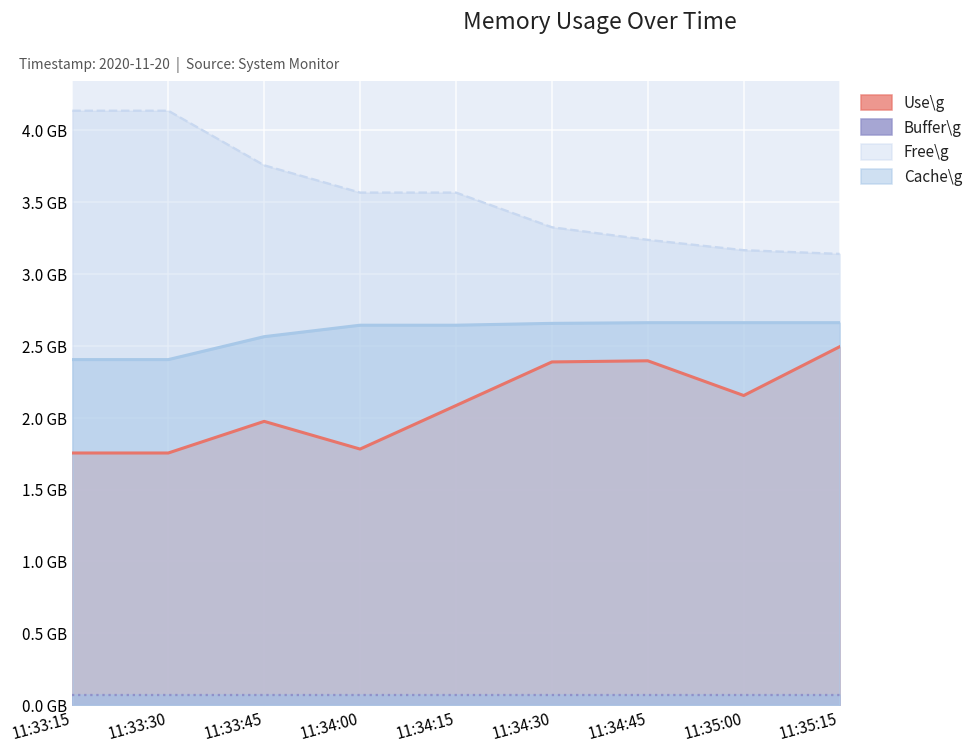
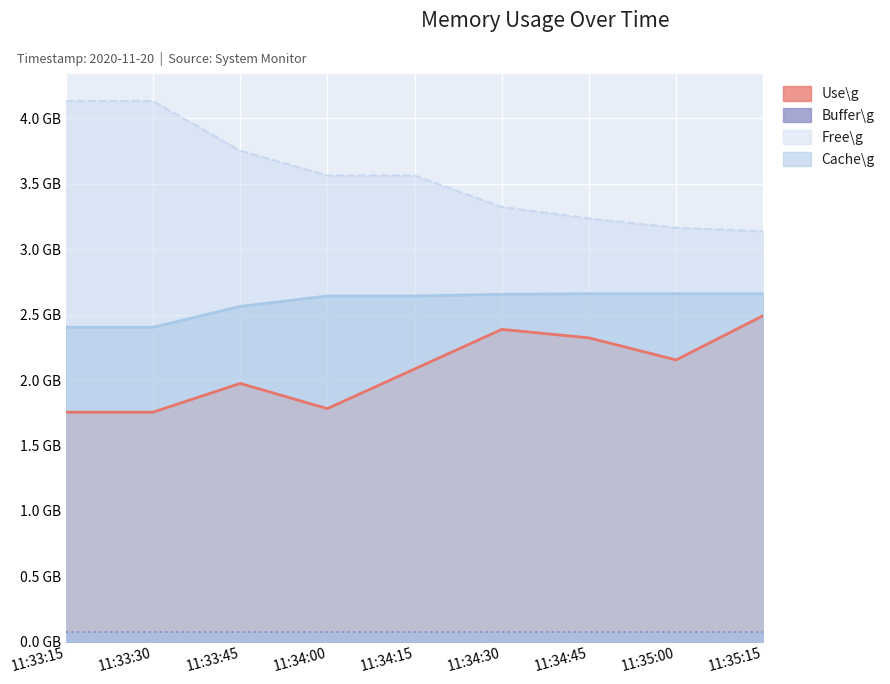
  {
    "Use\\g": {
      "11:33:15": "1.75 GB",
      "11:33:30": "1.75 GB",
      "11:33:45": "1.97 GB",
      "11:34:00": "1.78 GB",
      "11:34:15": "2.08 GB",
      "11:34:30": "2.39 GB",
-     "11:34:45": "2.39 GB",
+     "11:34:45": "2.32 GB",
      "11:35:00": "2.15 GB",
      "11:35:15": "2.49 GB"
    },
    "Buffer\\g": {
      "11:33:15": "0.07 GB",
      "11:33:30": "0.07 GB",
      "11:33:45": "0.07 GB",
      "11:34:00": "0.07 GB",
      "11:34:15": "0.07 GB",
      "11:34:30": "0.07 GB",
      "11:34:45": "0.07 GB",
      "11:35:00": "0.07 GB",
      "11:35:15": "0.07 GB"
    }
  }
